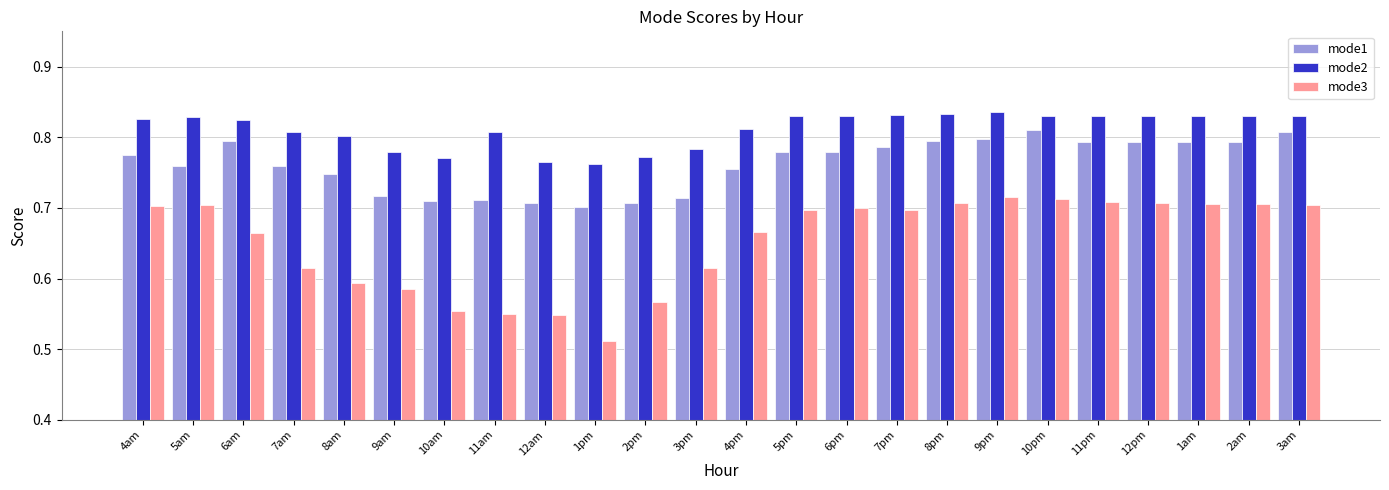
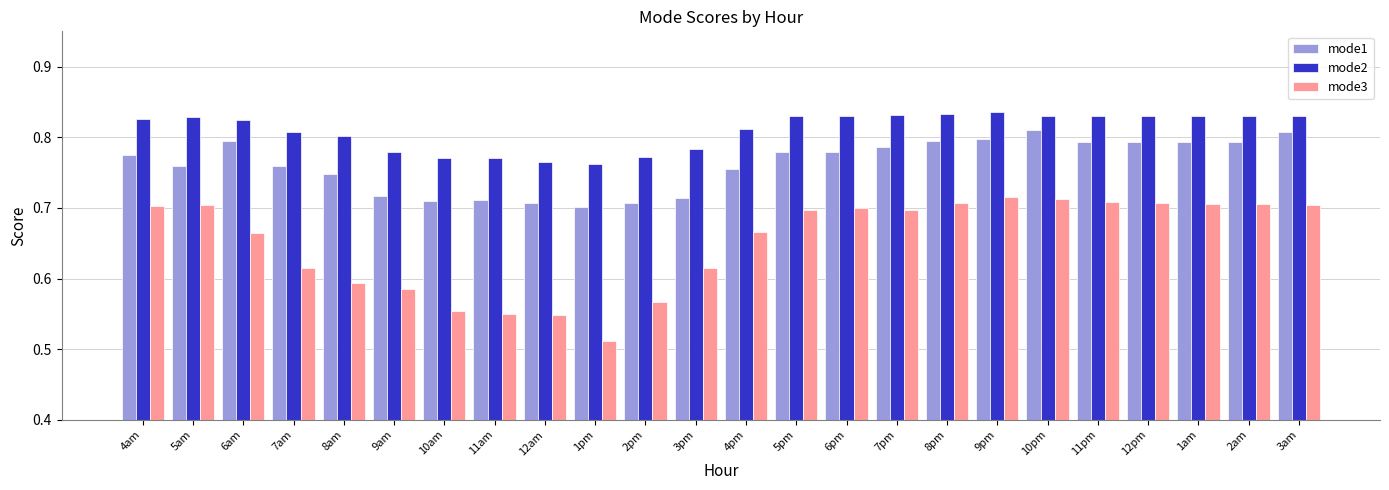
  {
    "mode1": {
      "4am": 0.78,
      "5am": 0.76,
      "6am": 0.79,
      "7am": 0.76,
      "8am": 0.75,
      "9am": 0.72,
      "10am": 0.71,
      "11am": 0.71,
      "12am": 0.71,
      "1pm": 0.70,
      "2pm": 0.71,
      "3pm": 0.71,
      "4pm": 0.76,
      "5pm": 0.78,
      "6pm": 0.78,
      "7pm": 0.79,
      "8pm": 0.79,
      "9pm": 0.80,
      "10pm": 0.81,
      "11pm": 0.79,
      "12pm": 0.79,
      "1am": 0.79,
      "2am": 0.79,
      "3am": 0.81
    },
    "mode2": {
      "4am": 0.83,
      "5am": 0.83,
      "6am": 0.82,
      "7am": 0.81,
      "8am": 0.80,
      "9am": 0.78,
      "10am": 0.77,
-     "11am": 0.81,
+     "11am": 0.77,
      "12am": 0.77,
      "1pm": 0.76,
      "2pm": 0.77,
      "3pm": 0.78,
      "4pm": 0.81,
      "5pm": 0.83,
      "6pm": 0.83,
      "7pm": 0.83,
      "8pm": 0.83,
      "9pm": 0.84,
      "10pm": 0.83,
      "11pm": 0.83,
      "12pm": 0.83,
      "1am": 0.83,
      "2am": 0.83,
      "3am": 0.83
    },
    "mode3": {
      "4am": 0.70,
      "5am": 0.70,
      "6am": 0.66,
      "7am": 0.61,
      "8am": 0.59,
      "9am": 0.58,
      "10am": 0.55,
      "11am": 0.55,
      "12am": 0.55,
      "1pm": 0.51,
      "2pm": 0.57,
      "3pm": 0.62,
      "4pm": 0.67,
      "5pm": 0.70,
      "6pm": 0.70,
      "7pm": 0.70,
      "8pm": 0.71,
      "9pm": 0.72,
      "10pm": 0.71,
      "11pm": 0.71,
      "12pm": 0.71,
      "1am": 0.71,
      "2am": 0.71,
      "3am": 0.70
    }
  }
